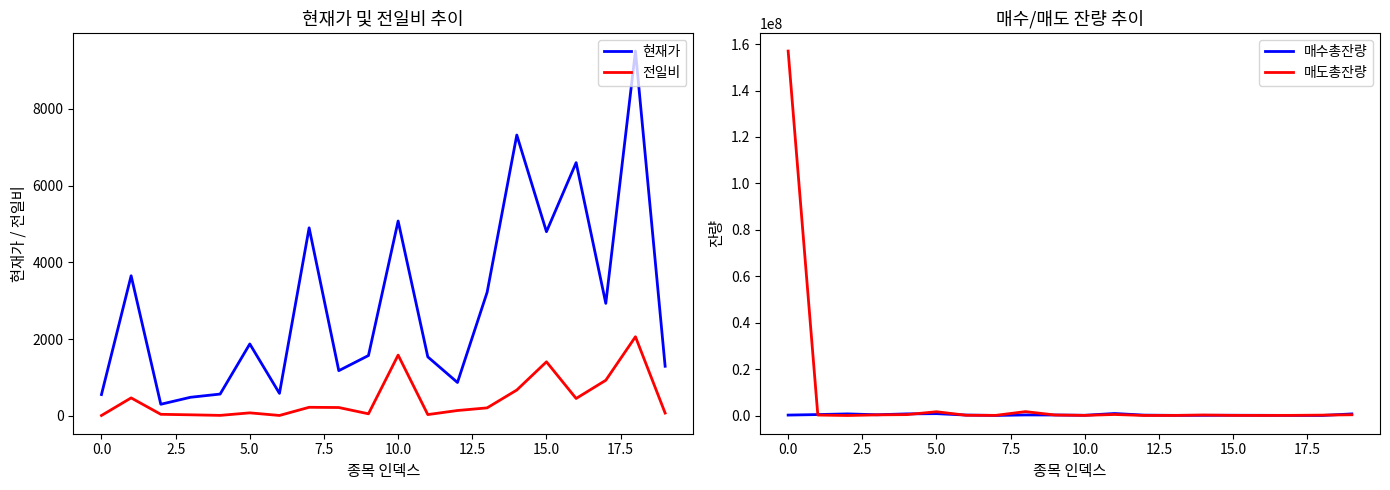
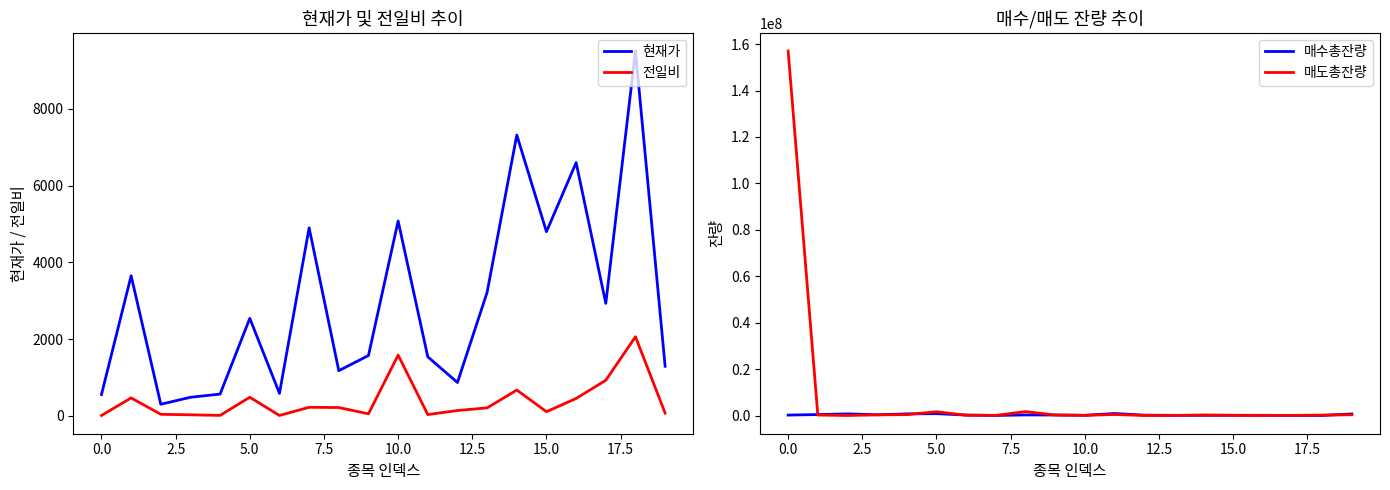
  {
    "현재가 및 전일비 추이": {
      "현재가": {
        "0.0": 600,
-       "5.0": 1900,
+       "5.0": 2500,
        "10.0": 5100,
        "15.0": 4800
      },
      "전일비": {
        "0.0": 0,
-       "5.0": 100,
+       "5.0": 500,
        "10.0": 1600,
-       "15.0": 1400
+       "15.0": 100
      }
    },
    "매수/매도 잔량 추이": {
      "매수총잔량": {
        "0.0": 0
      },
      "매도총잔량": {
        "0.0": 157000000
      }
    }
  }
